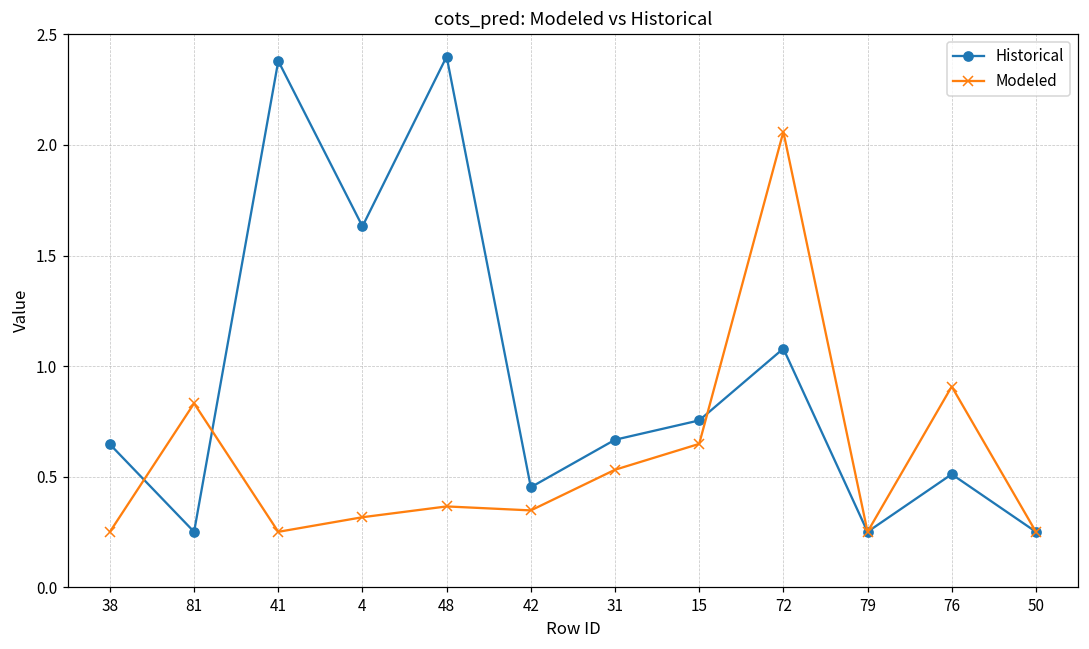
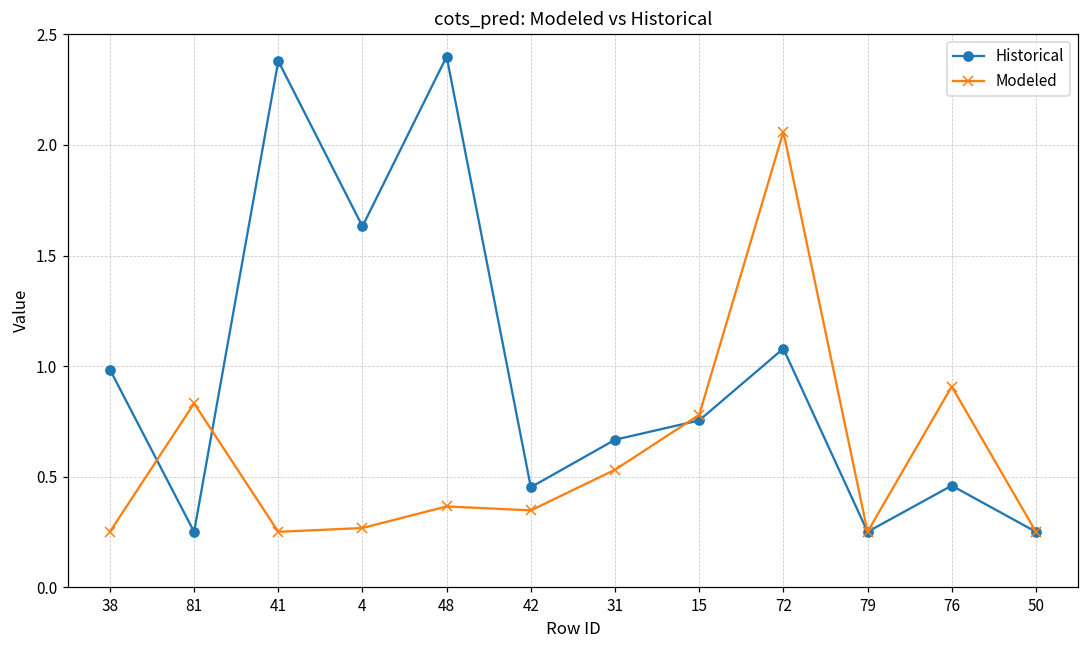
  {
    "Historical": {
-     "38": 0.65,
+     "38": 0.98,
      "81": 0.25,
      "41": 2.38,
      "4": 1.63,
      "48": 2.40,
      "42": 0.45,
      "31": 0.67,
      "15": 0.75,
      "72": 1.08,
-     "76": 0.51
+     "76": 0.46
    },
    "Modeled": {
      "38": 0.25,
      "81": 0.83,
      "41": 0.25,
-     "4": 0.32,
+     "4": 0.27,
      "48": 0.36,
      "42": 0.35,
      "31": 0.53,
-     "15": 0.65,
+     "15": 0.78,
      "72": 2.06,
      "76": 0.91
    }
  }
